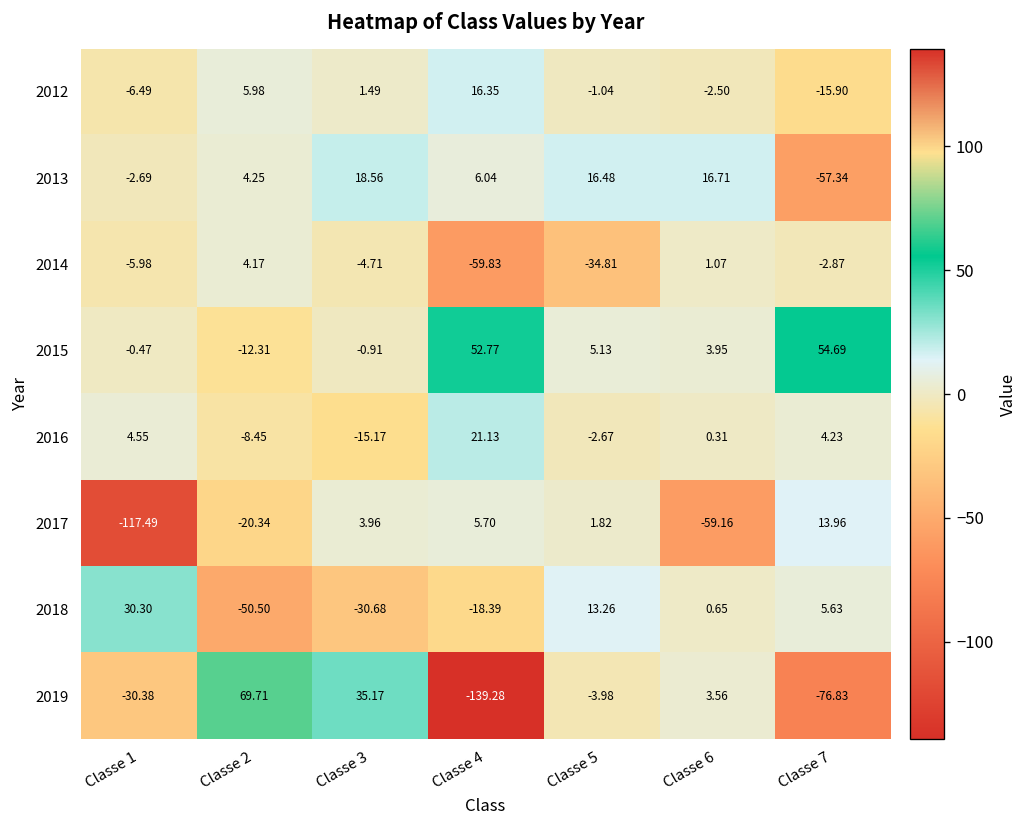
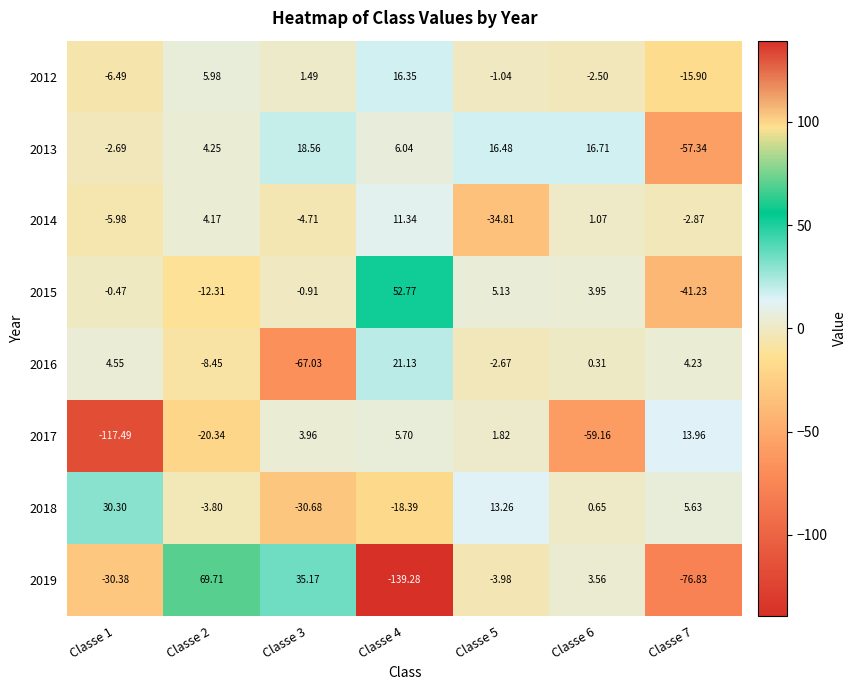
  {
    "2012": {
      "Classe 1": -6.49,
      "Classe 2": 5.98,
      "Classe 3": 1.49,
      "Classe 4": 16.35,
      "Classe 5": -1.04,
      "Classe 6": -2.50,
      "Classe 7": -15.90
    },
    "2013": {
      "Classe 1": -2.69,
      "Classe 2": 4.25,
      "Classe 3": 18.56,
      "Classe 4": 6.04,
      "Classe 5": 16.48,
      "Classe 6": 16.71,
      "Classe 7": -57.34
    },
    "2014": {
      "Classe 1": -5.98,
      "Classe 2": 4.17,
      "Classe 3": -4.71,
-     "Classe 4": -59.83,
+     "Classe 4": 11.34,
      "Classe 5": -34.81,
      "Classe 6": 1.07,
      "Classe 7": -2.87
    },
    "2015": {
      "Classe 1": -0.47,
      "Classe 2": -12.31,
      "Classe 3": -0.91,
      "Classe 4": 52.77,
      "Classe 5": 5.13,
      "Classe 6": 3.95,
-     "Classe 7": 54.69
+     "Classe 7": -41.23
    },
    "2016": {
      "Classe 1": 4.55,
      "Classe 2": -8.45,
-     "Classe 3": -15.17,
+     "Classe 3": -67.03,
      "Classe 4": 21.13,
      "Classe 5": -2.67,
      "Classe 6": 0.31,
      "Classe 7": 4.23
    },
    "2017": {
      "Classe 1": -117.49,
      "Classe 2": -20.34,
      "Classe 3": 3.96,
      "Classe 4": 5.70,
      "Classe 5": 1.82,
      "Classe 6": -59.16,
      "Classe 7": 13.96
    },
    "2018": {
      "Classe 1": 30.30,
-     "Classe 2": -50.50,
+     "Classe 2": -3.80,
      "Classe 3": -30.68,
      "Classe 4": -18.39,
      "Classe 5": 13.26,
      "Classe 6": 0.65,
      "Classe 7": 5.63
    },
    "2019": {
      "Classe 1": -30.38,
      "Classe 2": 69.71,
      "Classe 3": 35.17,
      "Classe 4": -139.28,
      "Classe 5": -3.98,
      "Classe 6": 3.56,
      "Classe 7": -76.83
    }
  }
